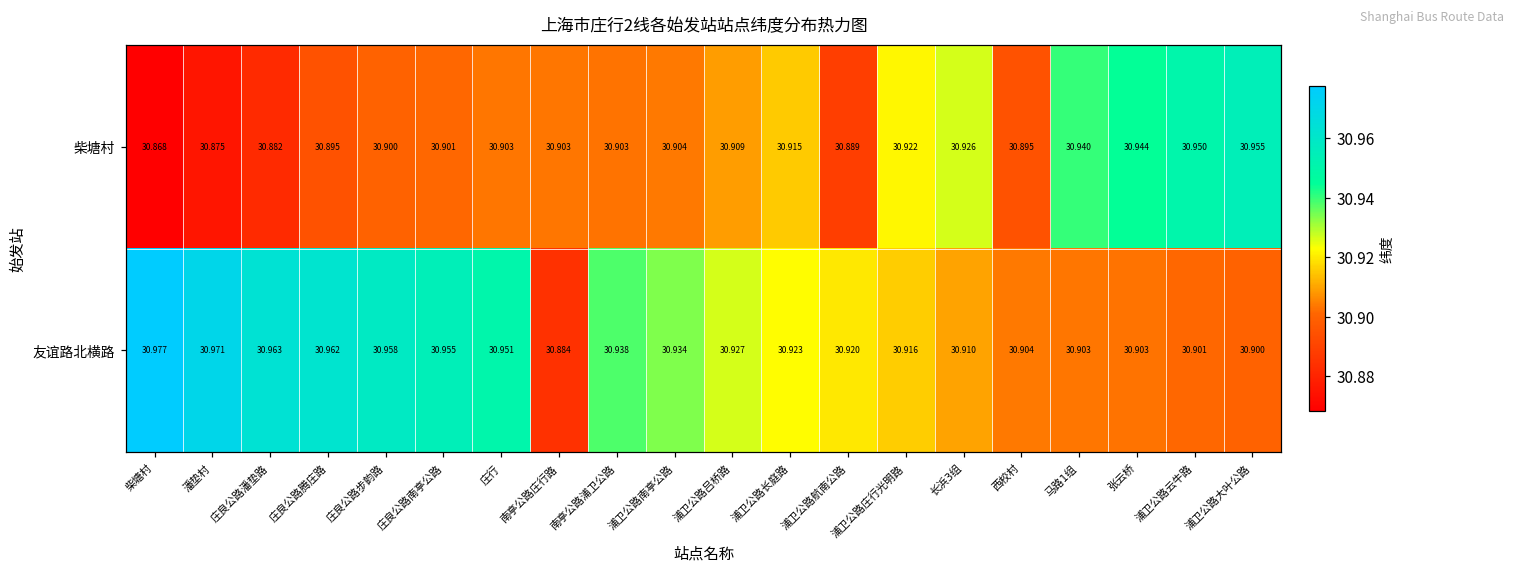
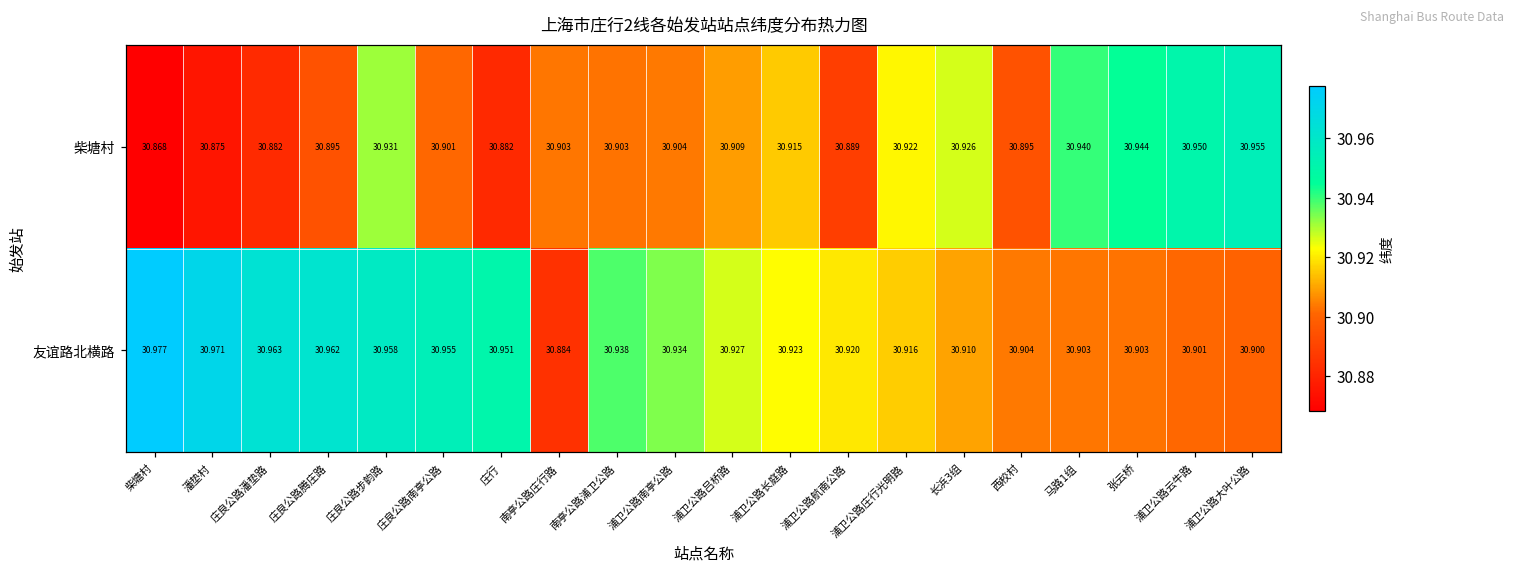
  {
    "柴塘村": {
      "柴塘村": 30.868,
      "潘垫村": 30.875,
      "庄良公路潘垫路": 30.882,
      "庄良公路腾庄路": 30.895,
-     "庄良公路步韵路": 30.900,
+     "庄良公路步韵路": 30.931,
      "庄良公路南亭公路": 30.901,
-     "庄行": 30.903,
+     "庄行": 30.882,
      "南亭公路庄行路": 30.903,
      "南亭公路浦卫公路": 30.903,
      "浦卫公路南亭公路": 30.904,
      "浦卫公路吕桥路": 30.909,
      "浦卫公路长庭路": 30.915,
      "浦卫公路航南公路": 30.889,
      "浦卫公路庄行光明路": 30.922,
      "长浜3组": 30.926,
      "西校村": 30.895,
      "马路1组": 30.940,
      "张云桥": 30.944,
      "浦卫公路云牛路": 30.950,
      "浦卫公路大叶公路": 30.955
    },
    "友谊路北横路": {
      "柴塘村": 30.977,
      "潘垫村": 30.971,
      "庄良公路潘垫路": 30.963,
      "庄良公路腾庄路": 30.962,
      "庄良公路步韵路": 30.958,
      "庄良公路南亭公路": 30.955,
      "庄行": 30.951,
      "南亭公路庄行路": 30.884,
      "南亭公路浦卫公路": 30.938,
      "浦卫公路南亭公路": 30.934,
      "浦卫公路吕桥路": 30.927,
      "浦卫公路长庭路": 30.923,
      "浦卫公路航南公路": 30.920,
      "浦卫公路庄行光明路": 30.916,
      "长浜3组": 30.910,
      "西校村": 30.904,
      "马路1组": 30.903,
      "张云桥": 30.903,
      "浦卫公路云牛路": 30.901,
      "浦卫公路大叶公路": 30.900
    }
  }
